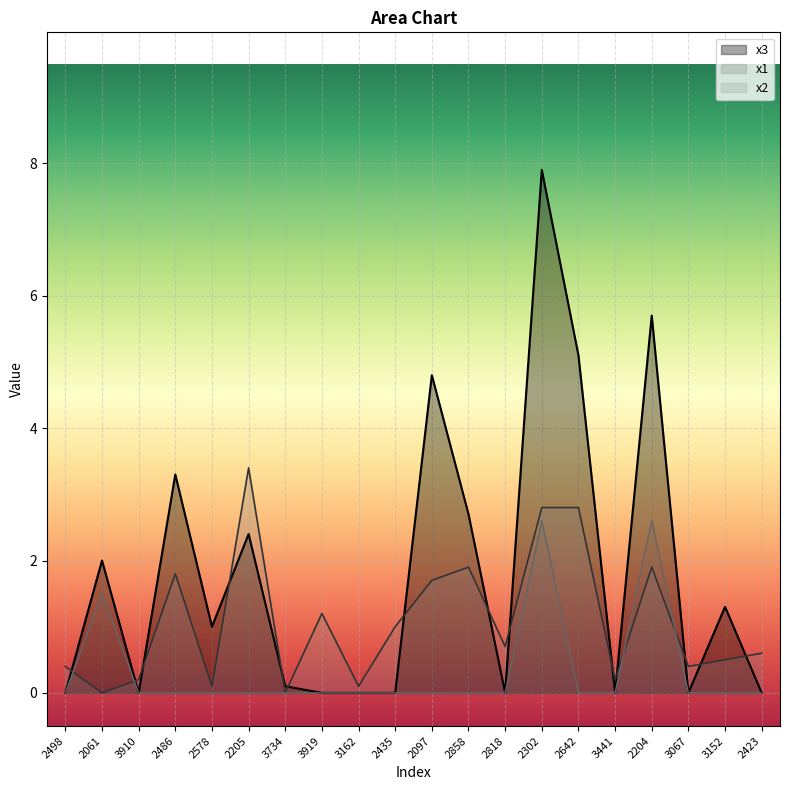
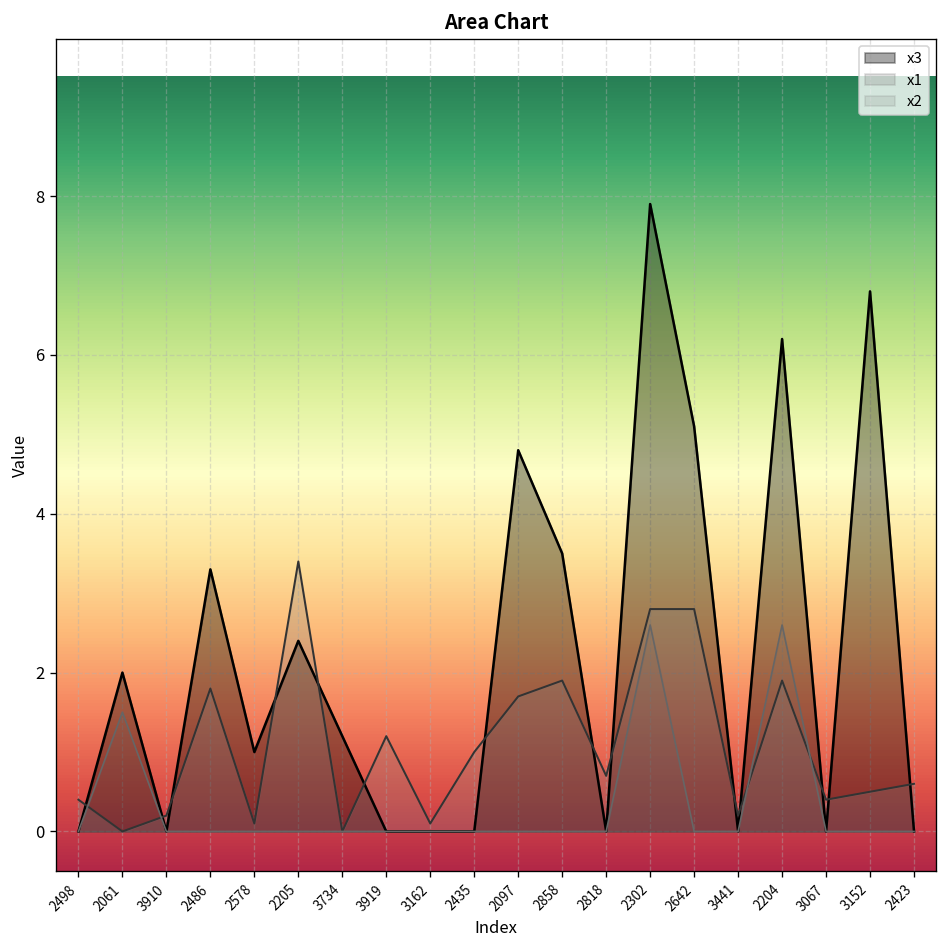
  {
    "x3": {
      "2061": 2.0,
      "2486": 3.3,
      "2578": 1.0,
      "2205": 2.4,
-     "3734": 0.1,
+     "3734": 1.2,
      "2097": 4.8,
-     "2858": 2.7,
+     "2858": 3.5,
      "2302": 7.9,
      "2642": 5.1,
-     "2204": 5.7,
-     "3152": 1.3
+     "2204": 6.2,
+     "3152": 6.8
    }
  }
